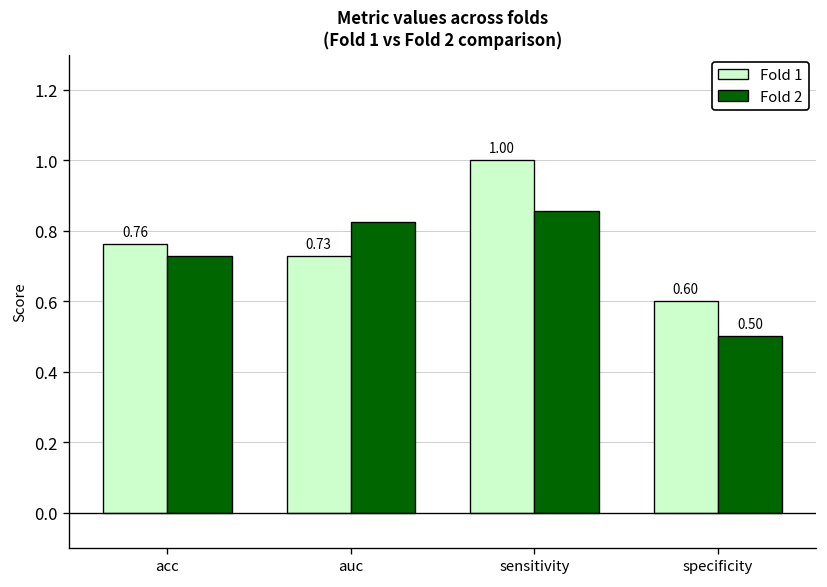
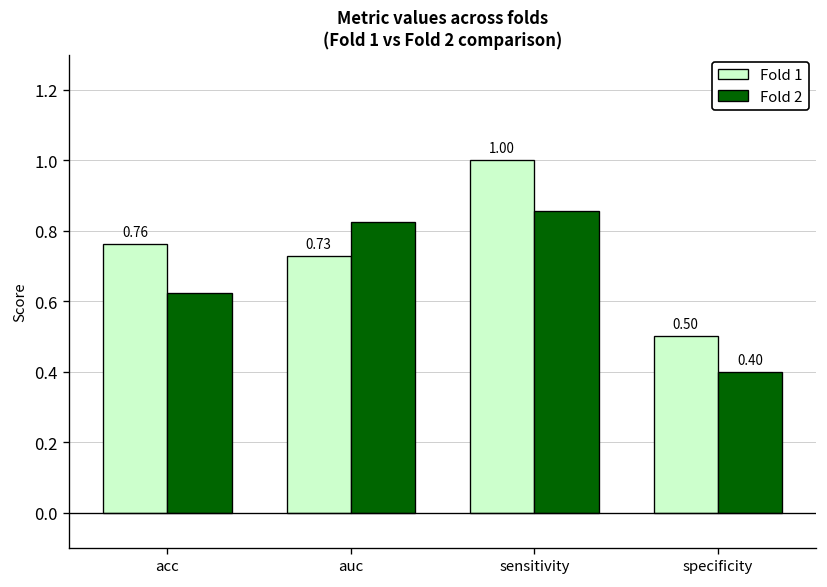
  {
    "Fold 1": {
      "acc": 0.76,
      "auc": 0.73,
      "sensitivity": 1.00,
-     "specificity": 0.60
+     "specificity": 0.50
    },
    "Fold 2": {
-     "acc": 0.73,
-     "specificity": 0.50
+     "acc": 0.62,
+     "specificity": 0.40
    }
  }
